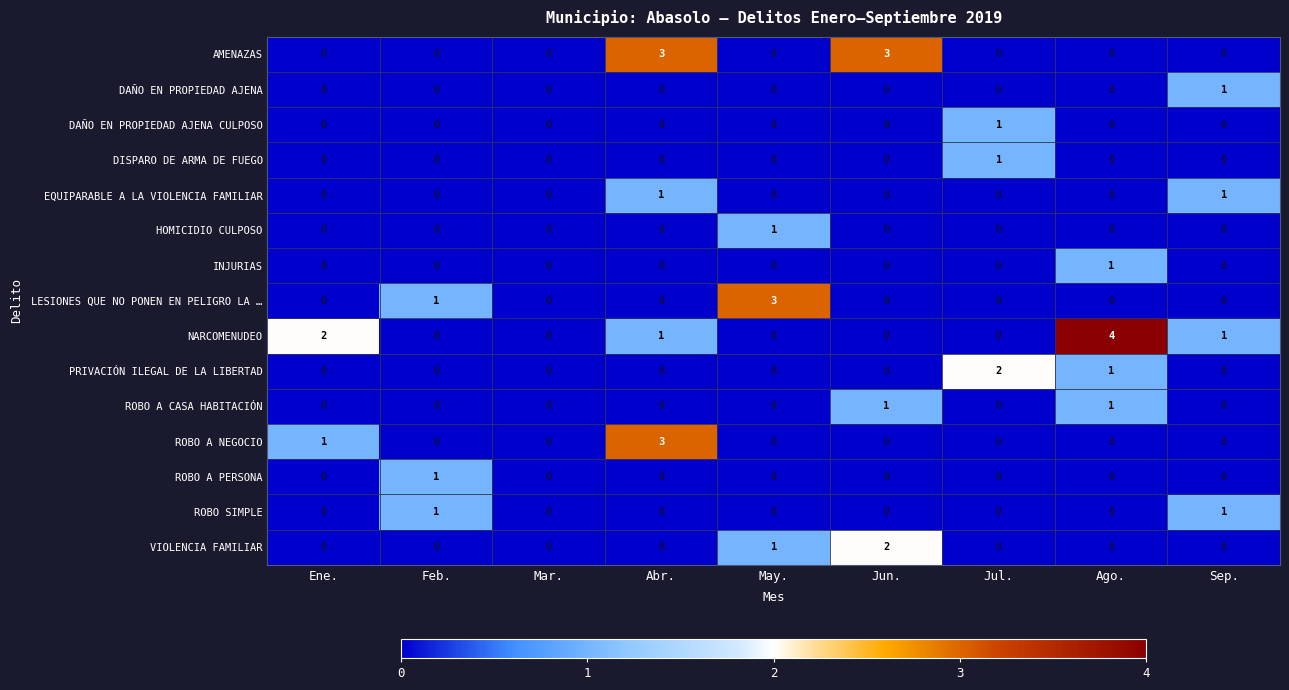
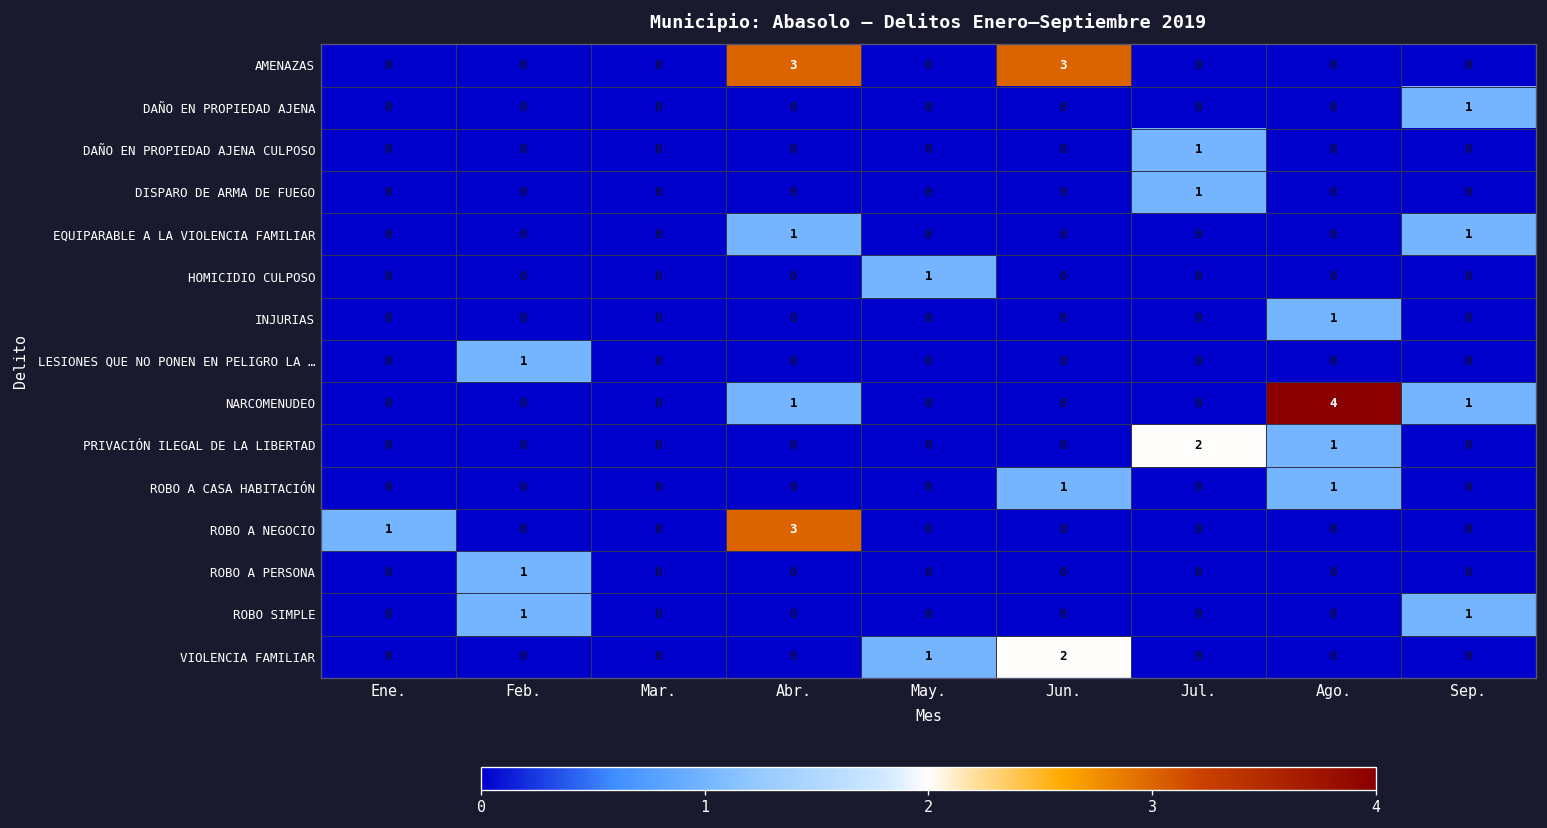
  {
    "AMENAZAS": {
      "Ene.": 0,
      "Feb.": 0,
      "Mar.": 0,
      "Abr.": 3,
      "May.": 0,
      "Jun.": 3,
      "Jul.": 0,
      "Ago.": 0,
      "Sep.": 0
    },
    "DAÑO EN PROPIEDAD AJENA": {
      "Ene.": 0,
      "Feb.": 0,
      "Mar.": 0,
      "Abr.": 0,
      "May.": 0,
      "Jun.": 0,
      "Jul.": 0,
      "Ago.": 0,
      "Sep.": 1
    },
    "DAÑO EN PROPIEDAD AJENA CULPOSO": {
      "Ene.": 0,
      "Feb.": 0,
      "Mar.": 0,
      "Abr.": 0,
      "May.": 0,
      "Jun.": 0,
      "Jul.": 1,
      "Ago.": 0,
      "Sep.": 0
    },
    "DISPARO DE ARMA DE FUEGO": {
      "Ene.": 0,
      "Feb.": 0,
      "Mar.": 0,
      "Abr.": 0,
      "May.": 0,
      "Jun.": 0,
      "Jul.": 1,
      "Ago.": 0,
      "Sep.": 0
    },
    "EQUIPARABLE A LA VIOLENCIA FAMILIAR": {
      "Ene.": 0,
      "Feb.": 0,
      "Mar.": 0,
      "Abr.": 1,
      "May.": 0,
      "Jun.": 0,
      "Jul.": 0,
      "Ago.": 0,
      "Sep.": 1
    },
    "HOMICIDIO CULPOSO": {
      "Ene.": 0,
      "Feb.": 0,
      "Mar.": 0,
      "Abr.": 0,
      "May.": 1,
      "Jun.": 0,
      "Jul.": 0,
      "Ago.": 0,
      "Sep.": 0
    },
    "INJURIAS": {
      "Ene.": 0,
      "Feb.": 0,
      "Mar.": 0,
      "Abr.": 0,
      "May.": 0,
      "Jun.": 0,
      "Jul.": 0,
      "Ago.": 1,
      "Sep.": 0
    },
    "LESIONES QUE NO PONEN EN PELIGRO LA …": {
      "Ene.": 0,
      "Feb.": 1,
      "Mar.": 0,
      "Abr.": 0,
-     "May.": 3,
+     "May.": 0,
      "Jun.": 0,
      "Jul.": 0,
      "Ago.": 0,
      "Sep.": 0
    },
    "NARCOMENUDEO": {
-     "Ene.": 2,
+     "Ene.": 0,
      "Feb.": 0,
      "Mar.": 0,
      "Abr.": 1,
      "May.": 0,
      "Jun.": 0,
      "Jul.": 0,
      "Ago.": 4,
      "Sep.": 1
    },
    "PRIVACIÓN ILEGAL DE LA LIBERTAD": {
      "Ene.": 0,
      "Feb.": 0,
      "Mar.": 0,
      "Abr.": 0,
      "May.": 0,
      "Jun.": 0,
      "Jul.": 2,
      "Ago.": 1,
      "Sep.": 0
    },
    "ROBO A CASA HABITACIÓN": {
      "Ene.": 0,
      "Feb.": 0,
      "Mar.": 0,
      "Abr.": 0,
      "May.": 0,
      "Jun.": 1,
      "Jul.": 0,
      "Ago.": 1,
      "Sep.": 0
    },
    "ROBO A NEGOCIO": {
      "Ene.": 1,
      "Feb.": 0,
      "Mar.": 0,
      "Abr.": 3,
      "May.": 0,
      "Jun.": 0,
      "Jul.": 0,
      "Ago.": 0,
      "Sep.": 0
    },
    "ROBO A PERSONA": {
      "Ene.": 0,
      "Feb.": 1,
      "Mar.": 0,
      "Abr.": 0,
      "May.": 0,
      "Jun.": 0,
      "Jul.": 0,
      "Ago.": 0,
      "Sep.": 0
    },
    "ROBO SIMPLE": {
      "Ene.": 0,
      "Feb.": 1,
      "Mar.": 0,
      "Abr.": 0,
      "May.": 0,
      "Jun.": 0,
      "Jul.": 0,
      "Ago.": 0,
      "Sep.": 1
    },
    "VIOLENCIA FAMILIAR": {
      "Ene.": 0,
      "Feb.": 0,
      "Mar.": 0,
      "Abr.": 0,
      "May.": 1,
      "Jun.": 2,
      "Jul.": 0,
      "Ago.": 0,
      "Sep.": 0
    }
  }
